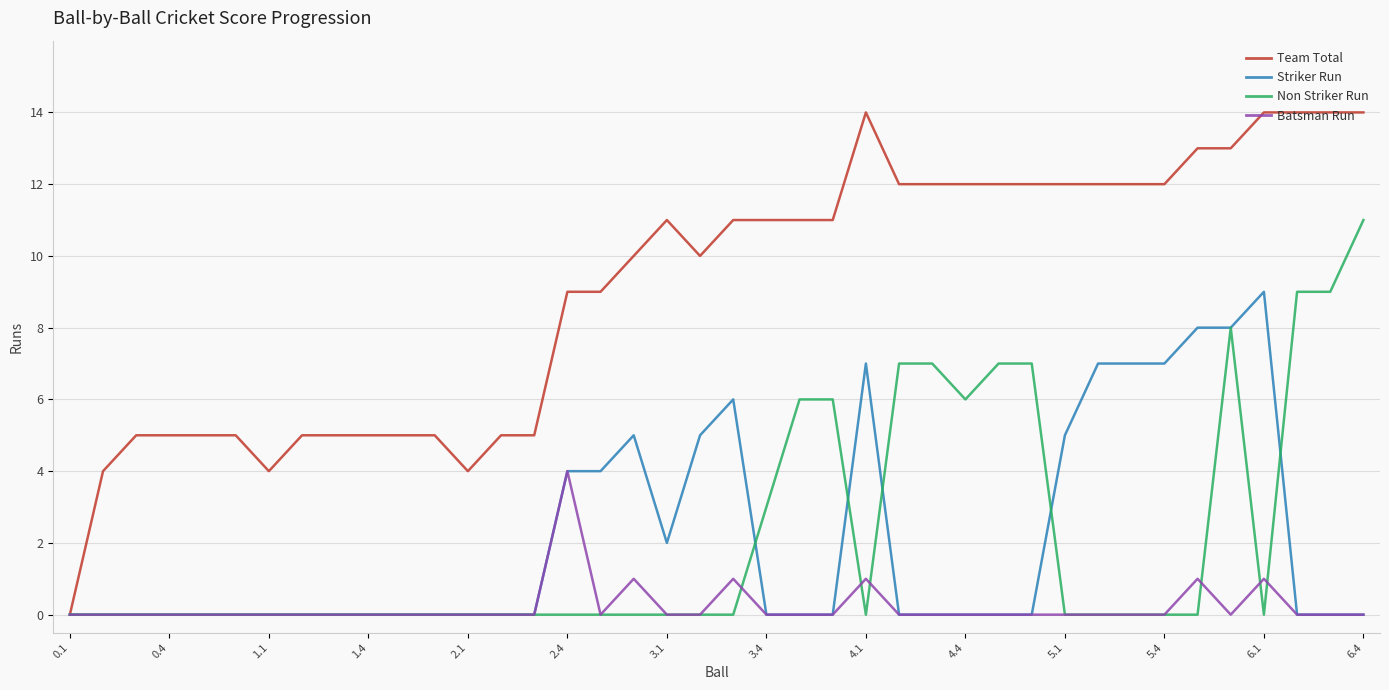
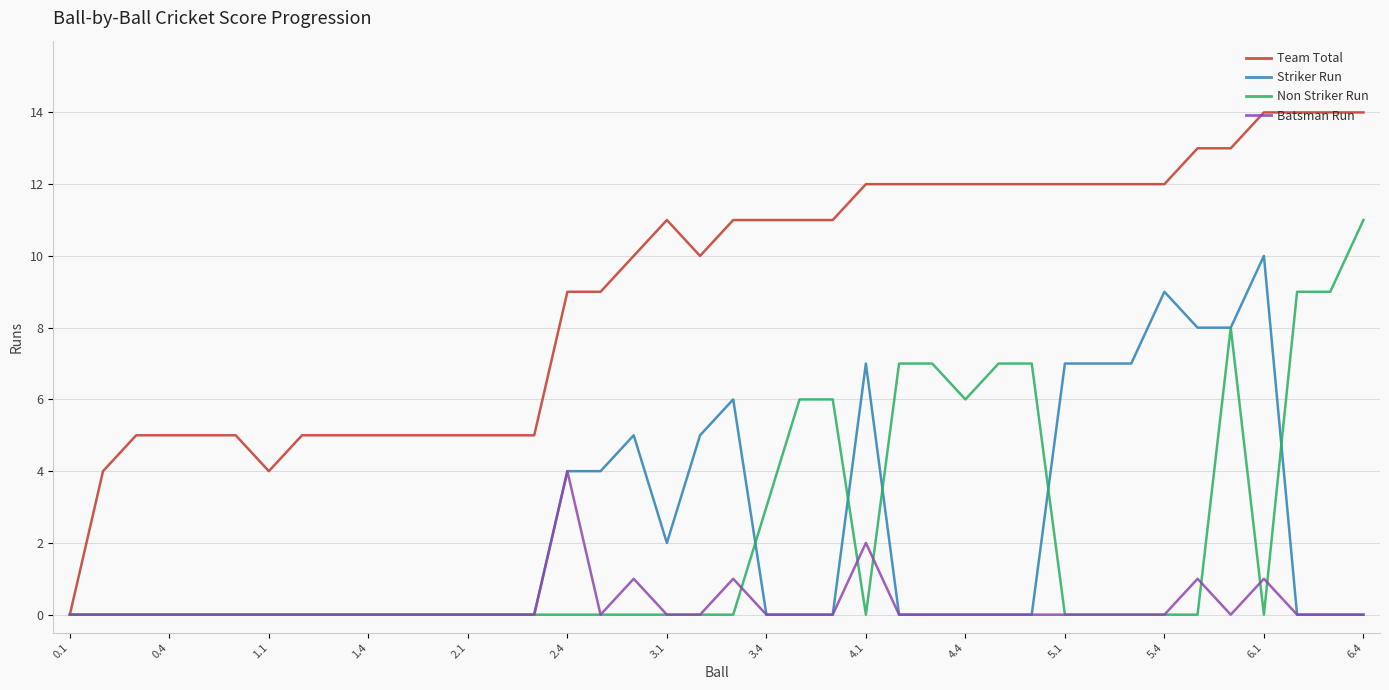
  {
    "Team Total": {
      "0.4": 5,
      "1.1": 4,
      "1.4": 5,
-     "2.1": 4,
+     "2.1": 5,
      "2.4": 9,
      "3.1": 11,
      "3.4": 11,
-     "4.1": 14,
+     "4.1": 12,
      "4.4": 12,
      "5.1": 12,
      "5.4": 12,
      "6.1": 14,
      "6.4": 14
    },
    "Striker Run": {
      "3.1": 2,
      "4.1": 7,
-     "5.1": 5,
-     "5.4": 7,
-     "6.1": 9
+     "5.1": 7,
+     "5.4": 9,
+     "6.1": 10
    },
    "Non Striker Run": {
      "2.4": 0,
      "3.4": 3,
      "4.1": 0,
      "4.4": 6,
      "6.1": 0,
      "6.4": 11
    },
    "Batsman Run": {
-     "4.1": 1,
+     "4.1": 2,
      "6.1": 1
    }
  }
